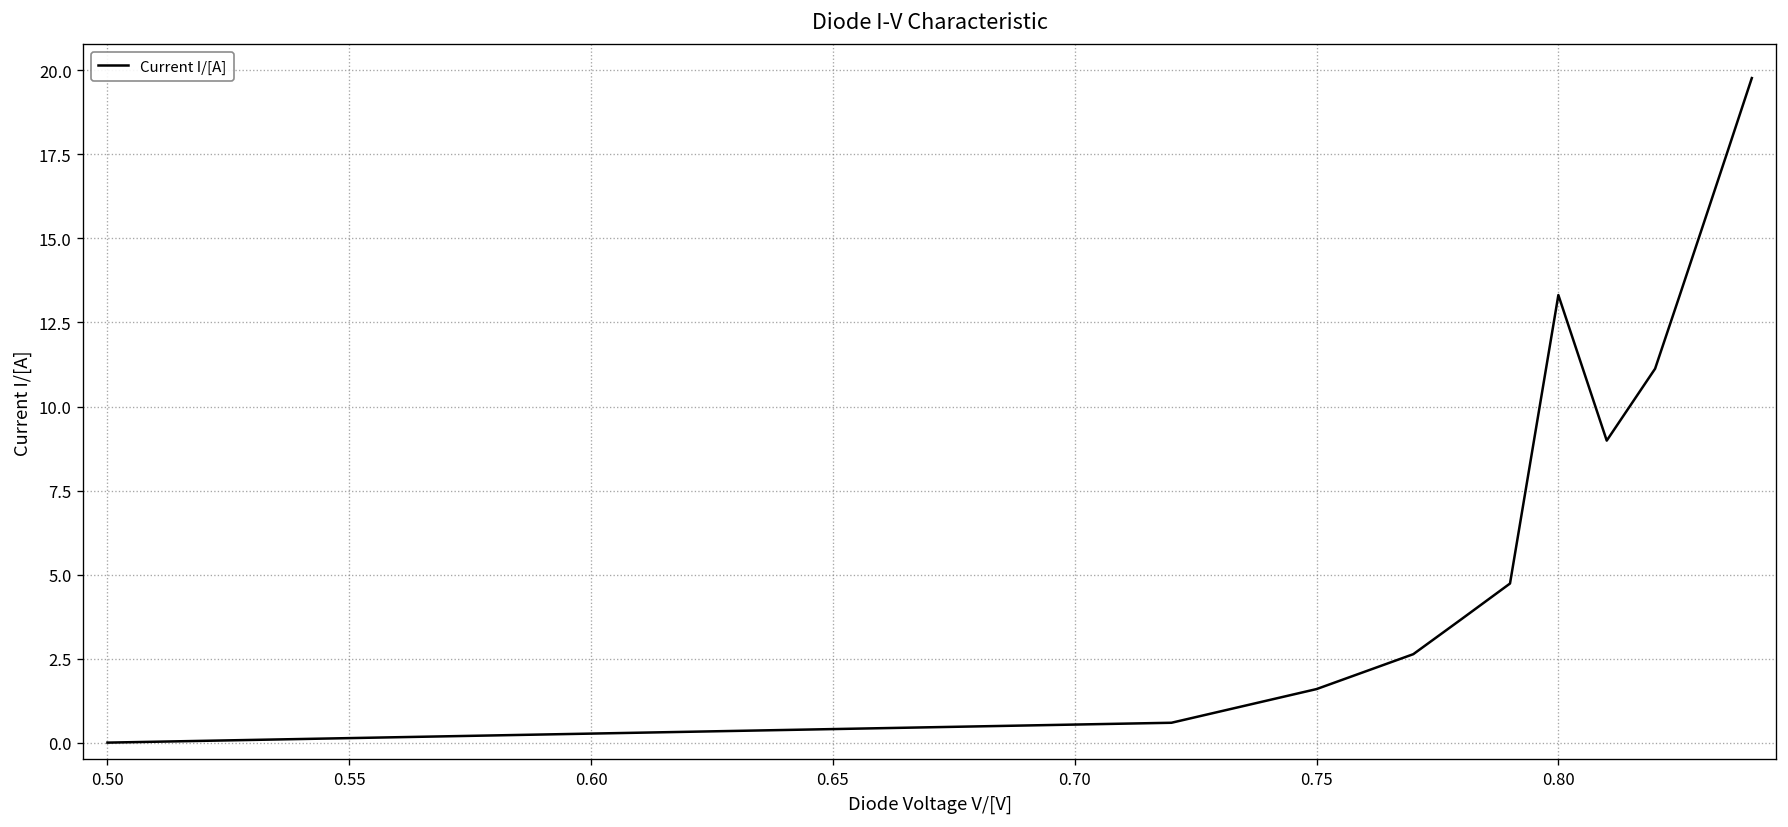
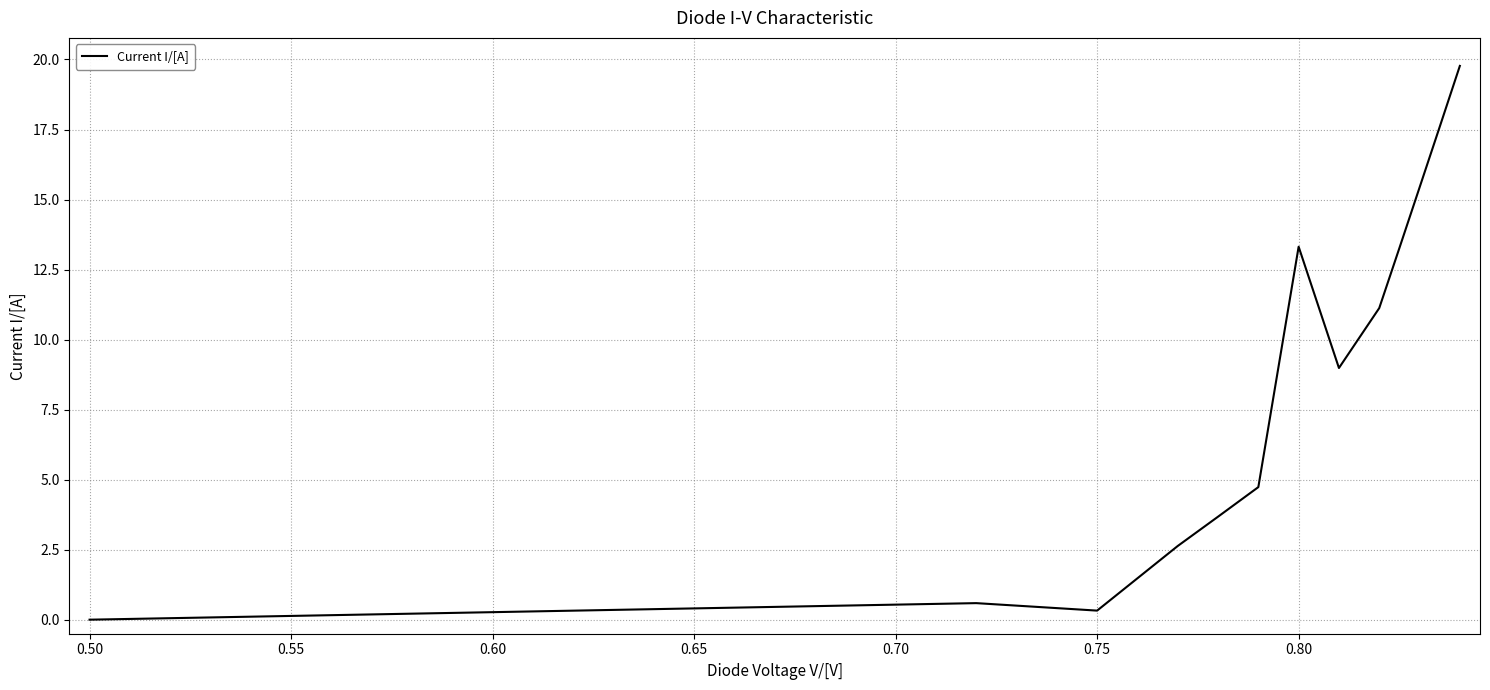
  {
    "0.50": 0.0,
-   "0.75": 1.6,
+   "0.75": 0.3,
    "0.80": 13.3
  }
